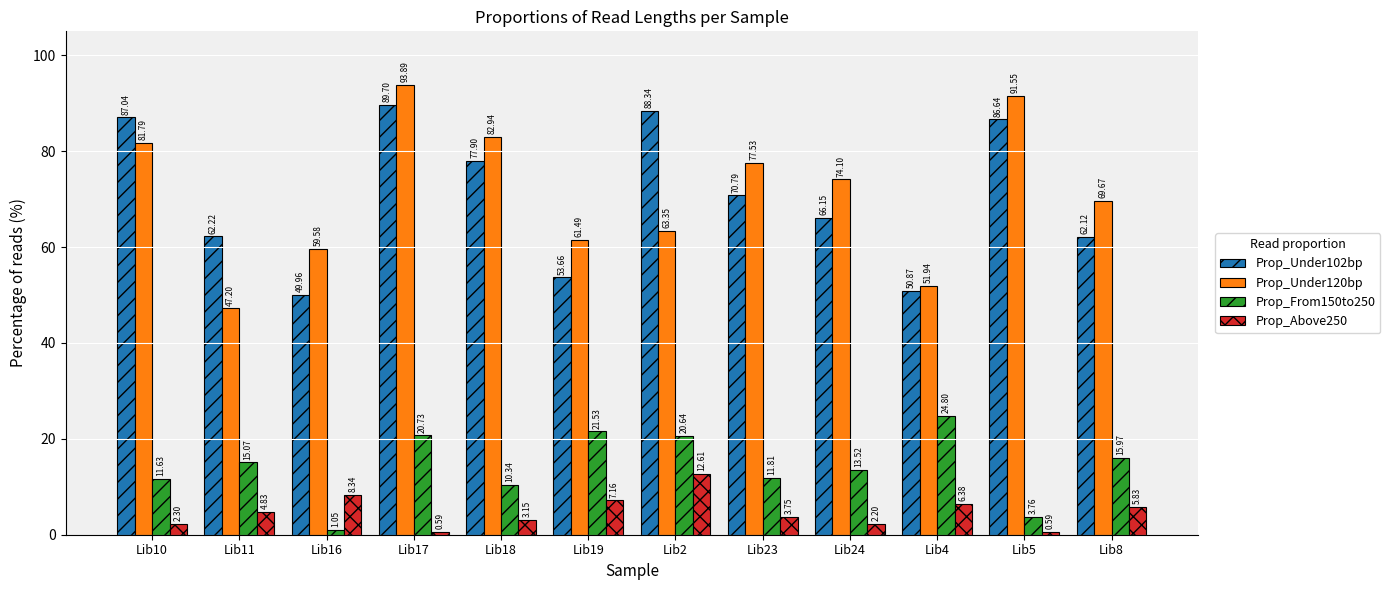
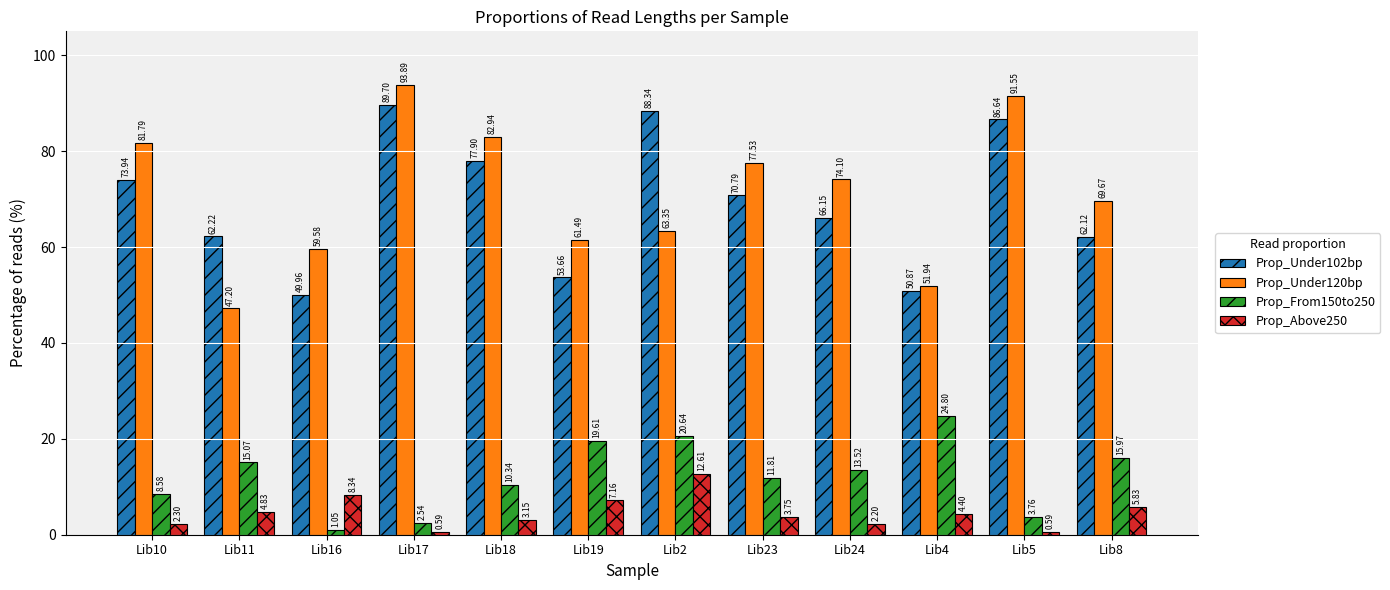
  {
    "Prop_Under102bp": {
-     "Lib10": 87.04,
+     "Lib10": 73.94,
      "Lib11": 62.22,
      "Lib16": 49.96,
      "Lib17": 89.70,
      "Lib18": 77.90,
      "Lib19": 53.66,
      "Lib2": 88.34,
      "Lib23": 70.79,
      "Lib24": 66.15,
      "Lib4": 50.87,
      "Lib5": 86.64,
      "Lib8": 62.12
    },
    "Prop_Under120bp": {
      "Lib10": 81.79,
      "Lib11": 47.20,
      "Lib16": 59.58,
      "Lib17": 93.89,
      "Lib18": 82.94,
      "Lib19": 61.49,
      "Lib2": 63.35,
      "Lib23": 77.53,
      "Lib24": 74.10,
      "Lib4": 51.94,
      "Lib5": 91.55,
      "Lib8": 69.67
    },
    "Prop_From150to250": {
-     "Lib10": 11.63,
+     "Lib10": 8.58,
      "Lib11": 15.07,
      "Lib16": 1.05,
-     "Lib17": 20.73,
+     "Lib17": 2.54,
      "Lib18": 10.34,
-     "Lib19": 21.53,
+     "Lib19": 19.61,
      "Lib2": 20.64,
      "Lib23": 11.81,
      "Lib24": 13.52,
      "Lib4": 24.80,
      "Lib5": 3.76,
      "Lib8": 15.97
    },
    "Prop_Above250": {
      "Lib10": 2.30,
      "Lib11": 4.83,
      "Lib16": 8.34,
      "Lib17": 0.59,
      "Lib18": 3.15,
      "Lib19": 7.16,
      "Lib2": 12.61,
      "Lib23": 3.75,
      "Lib24": 2.20,
-     "Lib4": 6.38,
+     "Lib4": 4.40,
      "Lib5": 0.59,
      "Lib8": 5.83
    }
  }
